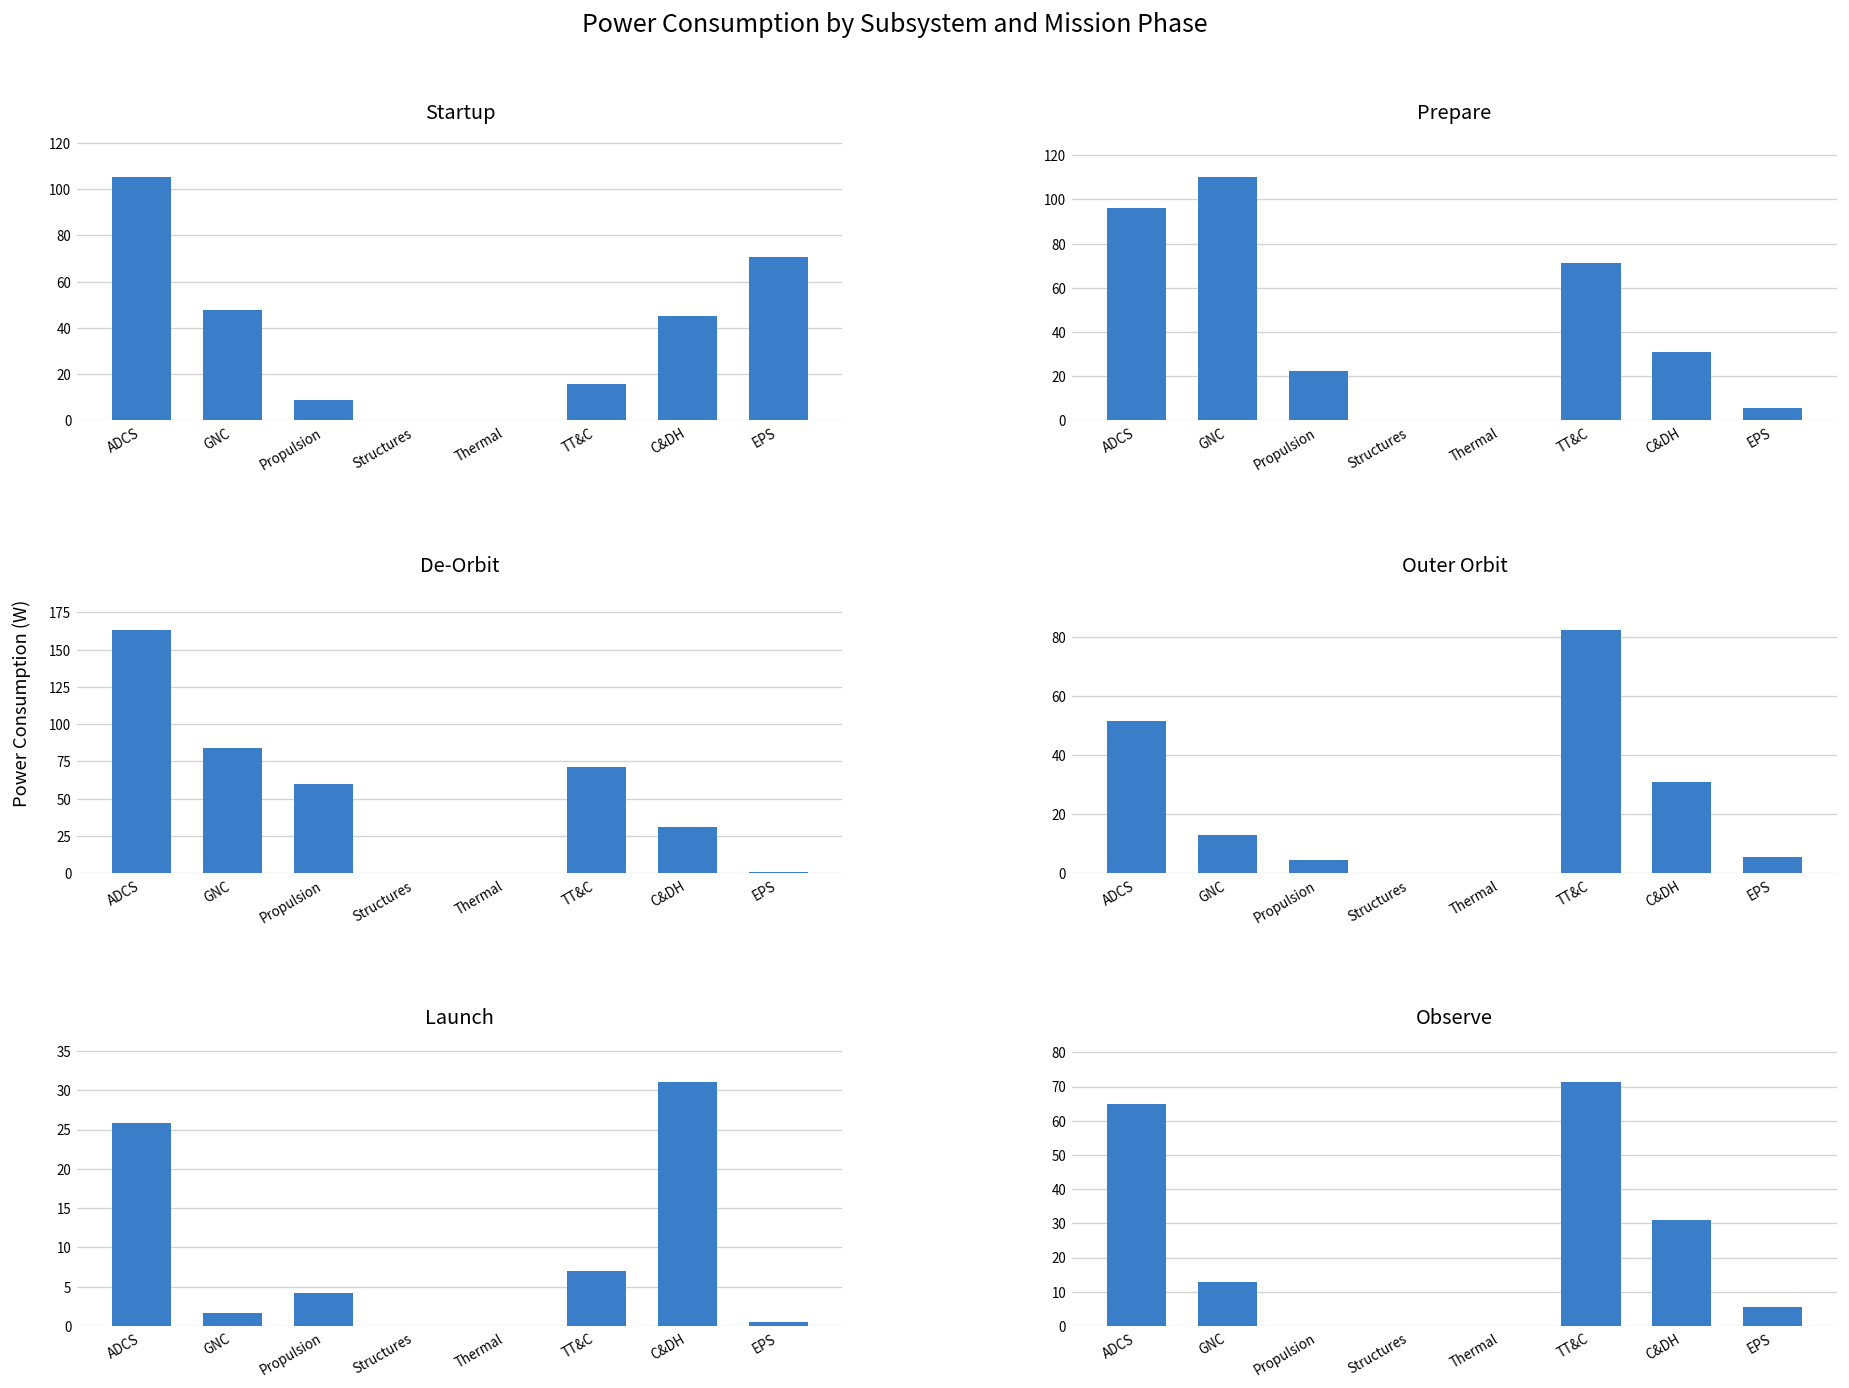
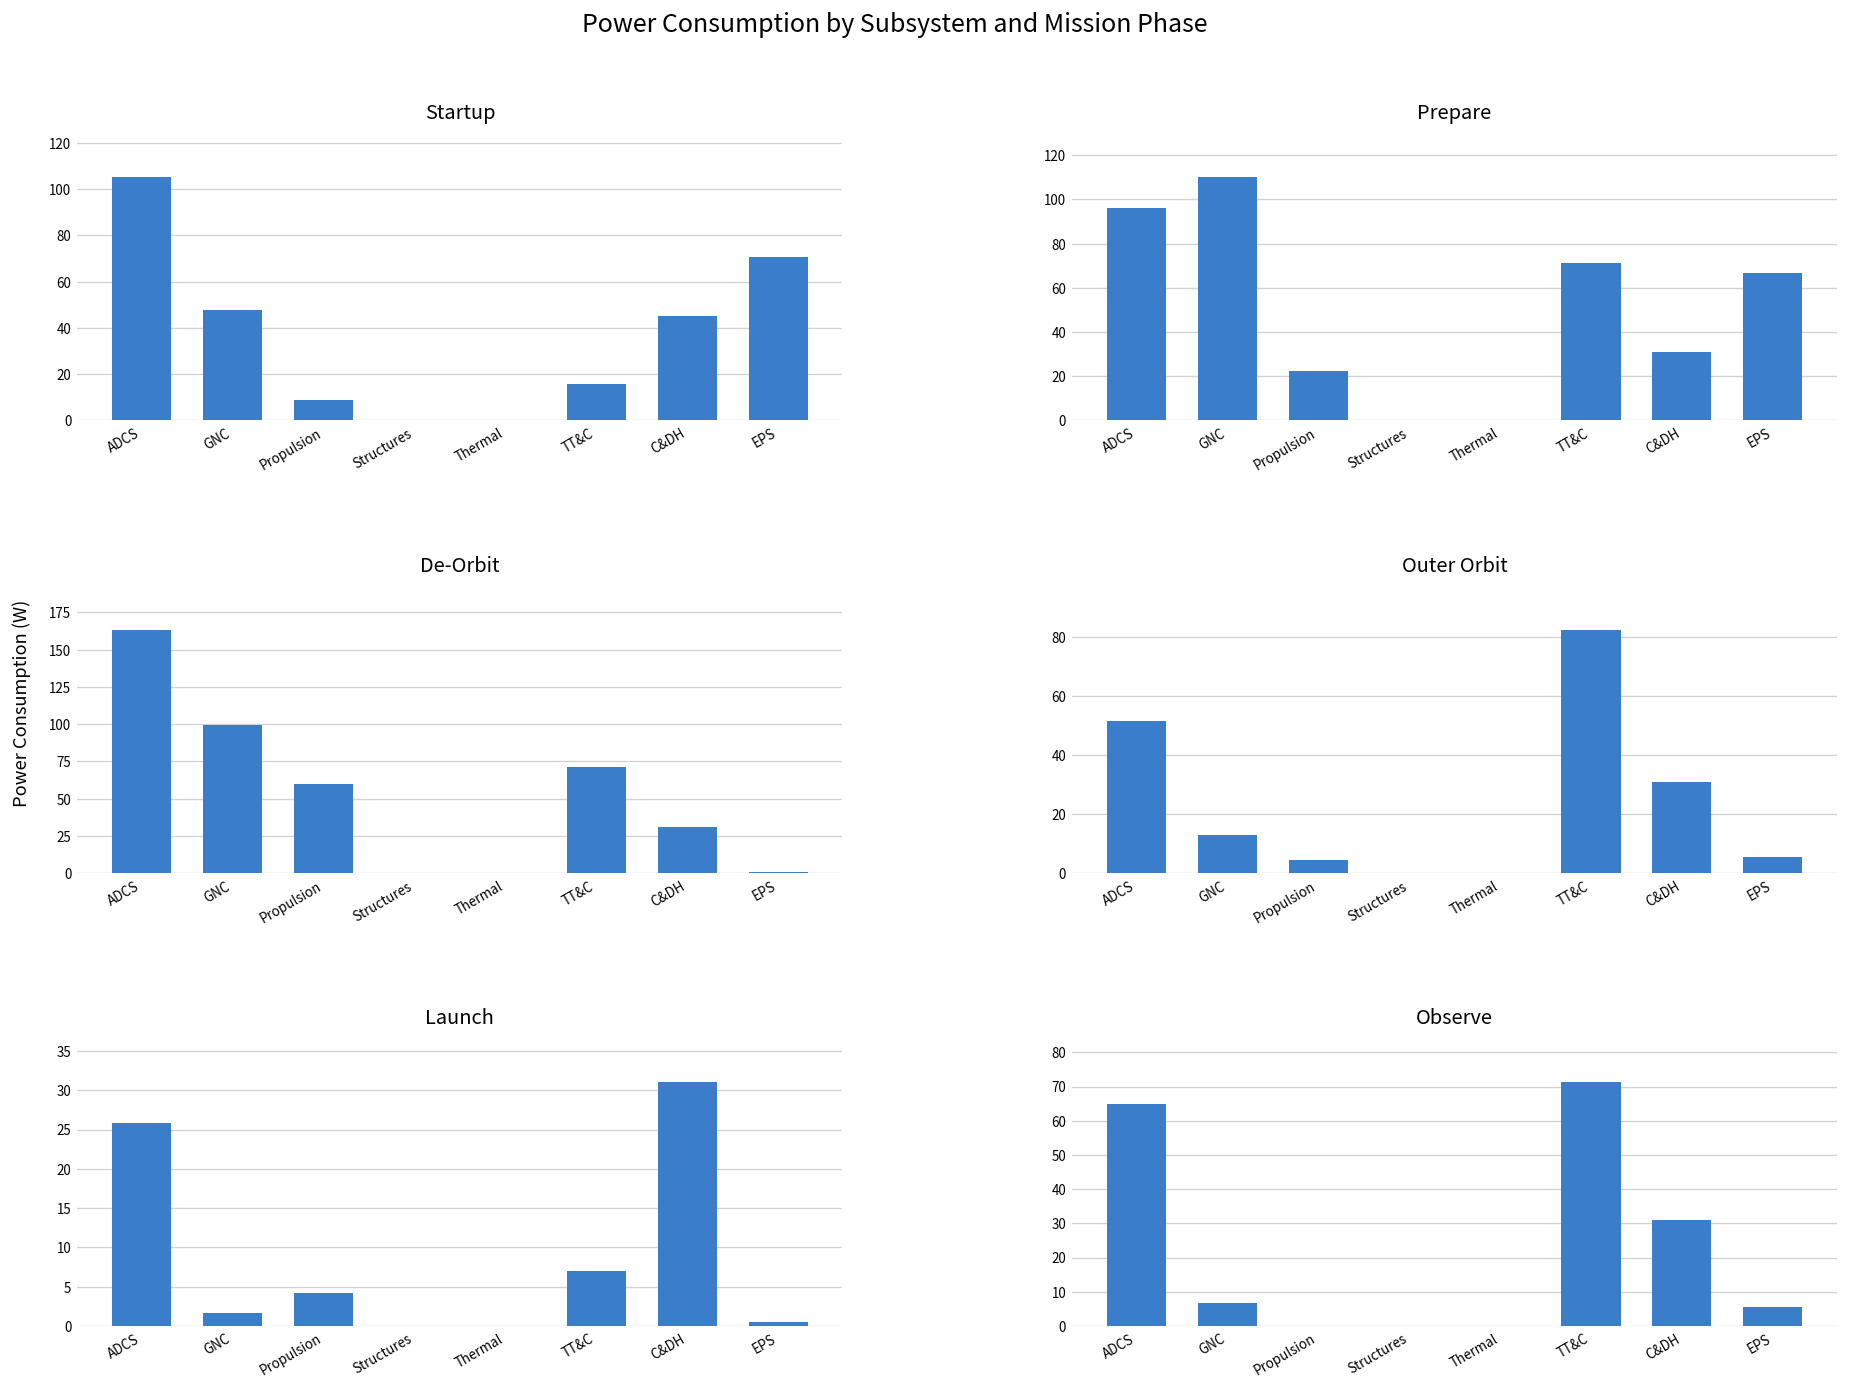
  {
    "Startup": {
      "ADCS": 105,
      "GNC": 48,
      "Propulsion": 9,
      "Structures": 0,
      "Thermal": 0,
      "TT&C": 16,
      "C&DH": 45,
      "EPS": 71
    },
    "Prepare": {
      "ADCS": 96,
      "GNC": 110,
      "Propulsion": 23,
      "Structures": 0,
      "Thermal": 0,
      "TT&C": 71,
      "C&DH": 31,
-     "EPS": 6
+     "EPS": 67
    },
    "De-Orbit": {
      "ADCS": 163,
-     "GNC": 84,
+     "GNC": 99,
      "Propulsion": 60,
      "Structures": 0,
      "Thermal": 0,
      "TT&C": 71,
      "C&DH": 31
    },
    "Outer Orbit": {
      "ADCS": 51,
      "GNC": 13,
      "Propulsion": 5,
      "Structures": 0,
      "Thermal": 0,
      "TT&C": 82,
      "C&DH": 31,
      "EPS": 6
    },
    "Launch": {
      "ADCS": 26,
      "GNC": 2,
      "Propulsion": 4,
      "Structures": 0,
      "Thermal": 0,
      "TT&C": 7,
      "C&DH": 31,
      "EPS": 1
    },
    "Observe": {
      "ADCS": 65,
-     "GNC": 13,
+     "GNC": 7,
      "Propulsion": 0,
      "Structures": 0,
      "Thermal": 0,
      "TT&C": 71,
      "C&DH": 31,
      "EPS": 6
    }
  }
